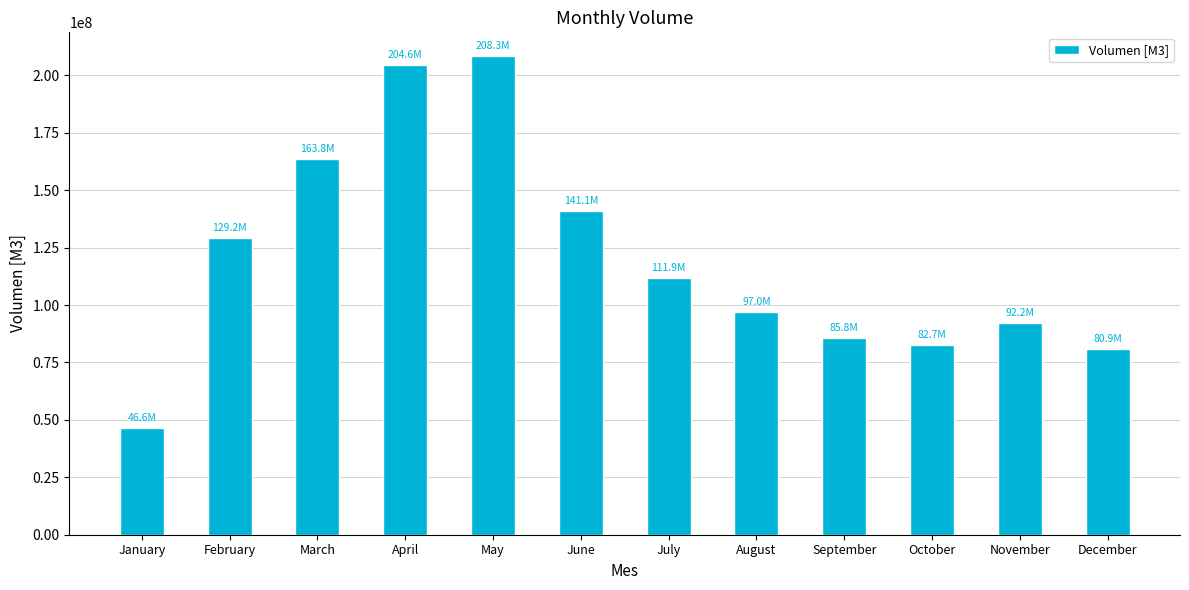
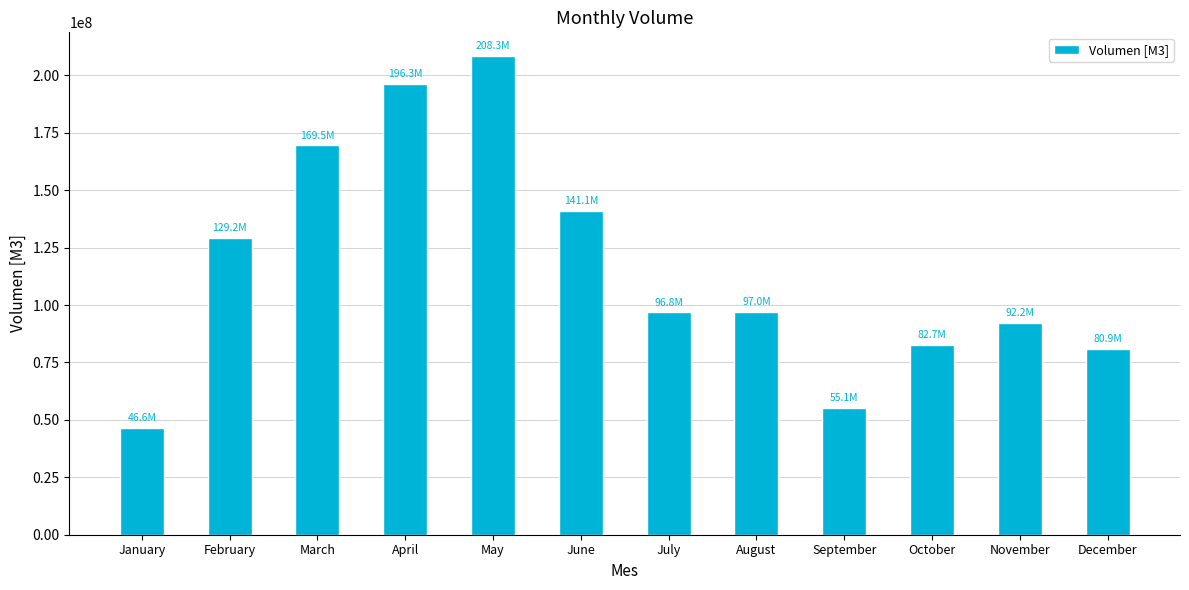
  {
    "January": "46.6M",
    "February": "129.2M",
-   "March": "163.8M",
-   "April": "204.6M",
+   "March": "169.5M",
+   "April": "196.3M",
    "May": "208.3M",
    "June": "141.1M",
-   "July": "111.9M",
+   "July": "96.8M",
    "August": "97.0M",
-   "September": "85.8M",
+   "September": "55.1M",
    "October": "82.7M",
    "November": "92.2M",
    "December": "80.9M"
  }
